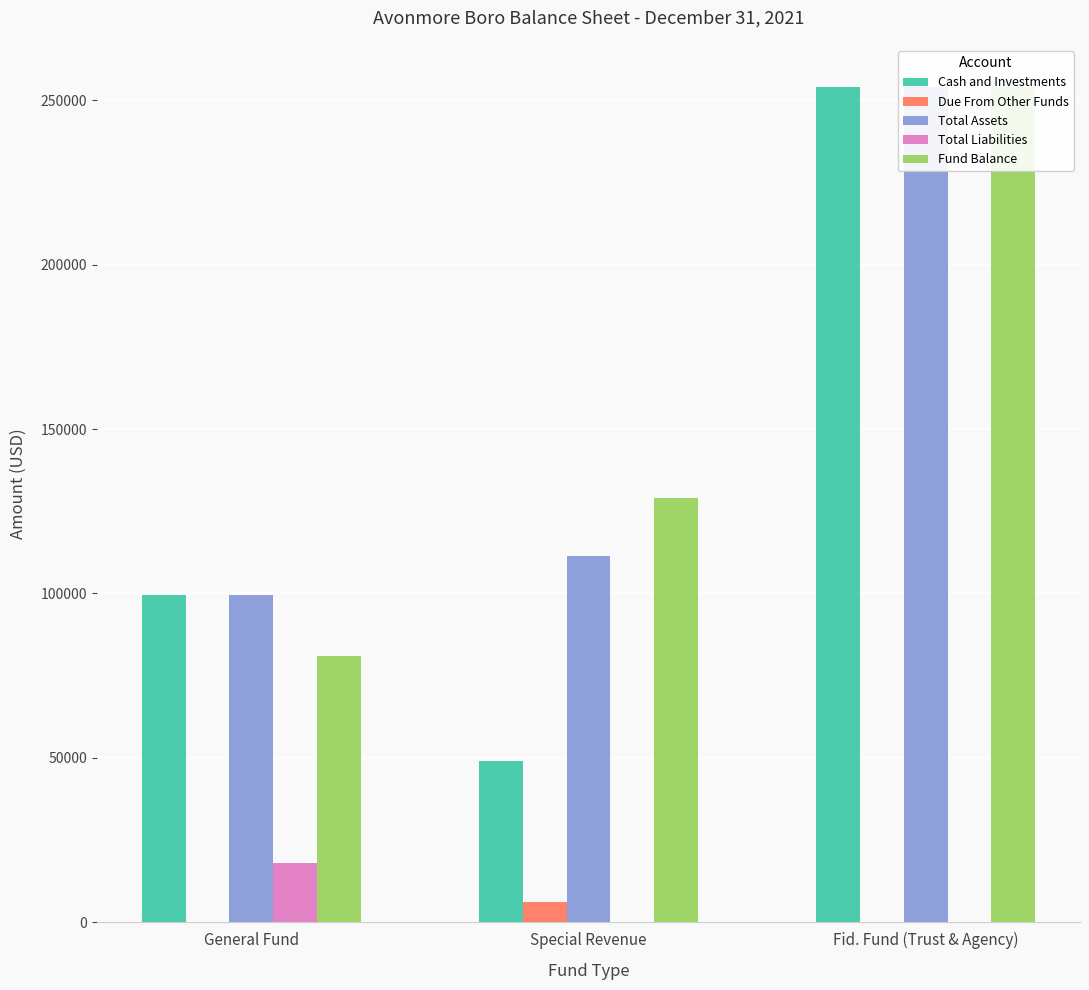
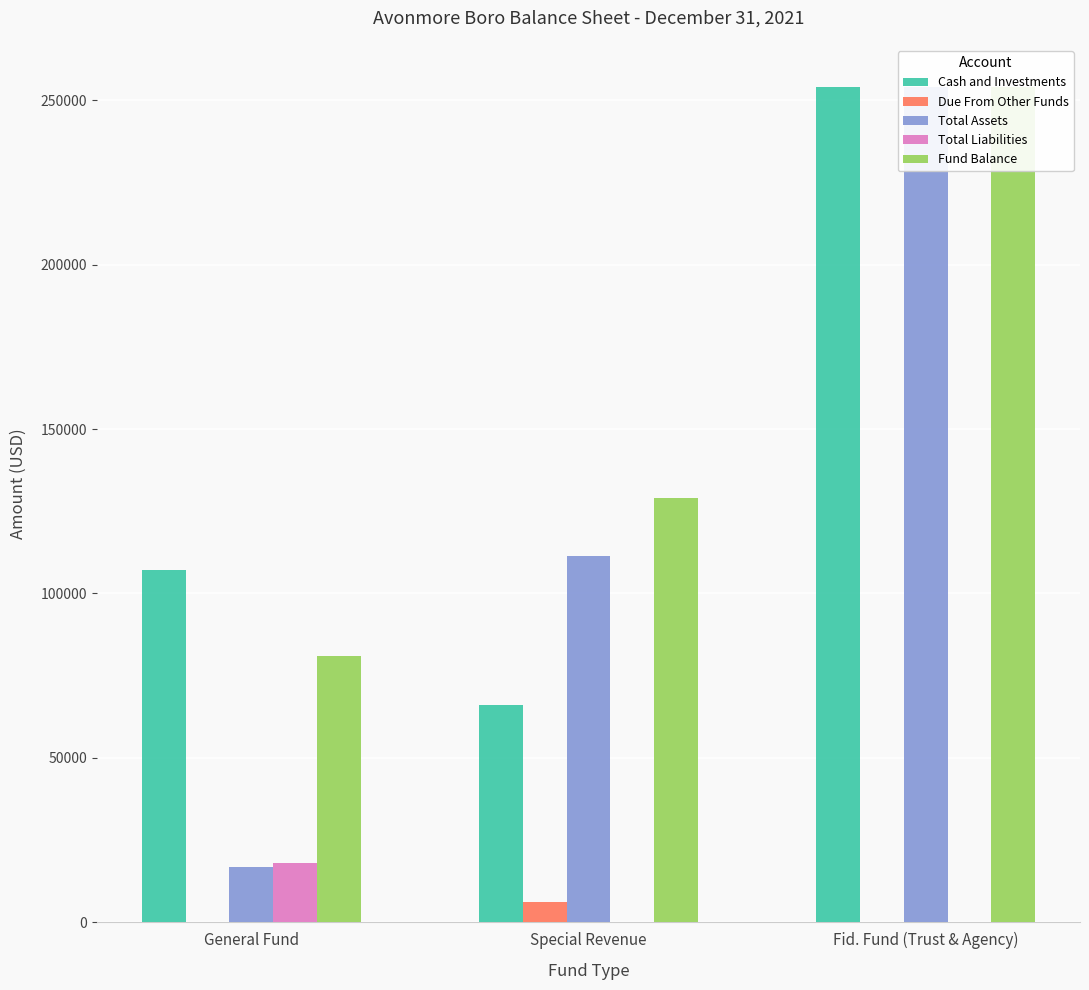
  {
    "Cash and Investments": {
-     "General Fund": 100000,
-     "Special Revenue": 49000,
+     "General Fund": 107000,
+     "Special Revenue": 66000,
      "Fid. Fund (Trust & Agency)": 254000
    },
    "Due From Other Funds": {
      "General Fund": 0,
      "Special Revenue": 6000,
      "Fid. Fund (Trust & Agency)": 0
    },
    "Total Assets": {
-     "General Fund": 100000,
+     "General Fund": 17000,
      "Special Revenue": 111000
    },
    "Total Liabilities": {
      "General Fund": 18000,
      "Special Revenue": 0,
      "Fid. Fund (Trust & Agency)": 0
    },
    "Fund Balance": {
      "General Fund": 81000,
      "Special Revenue": 129000
    }
  }
